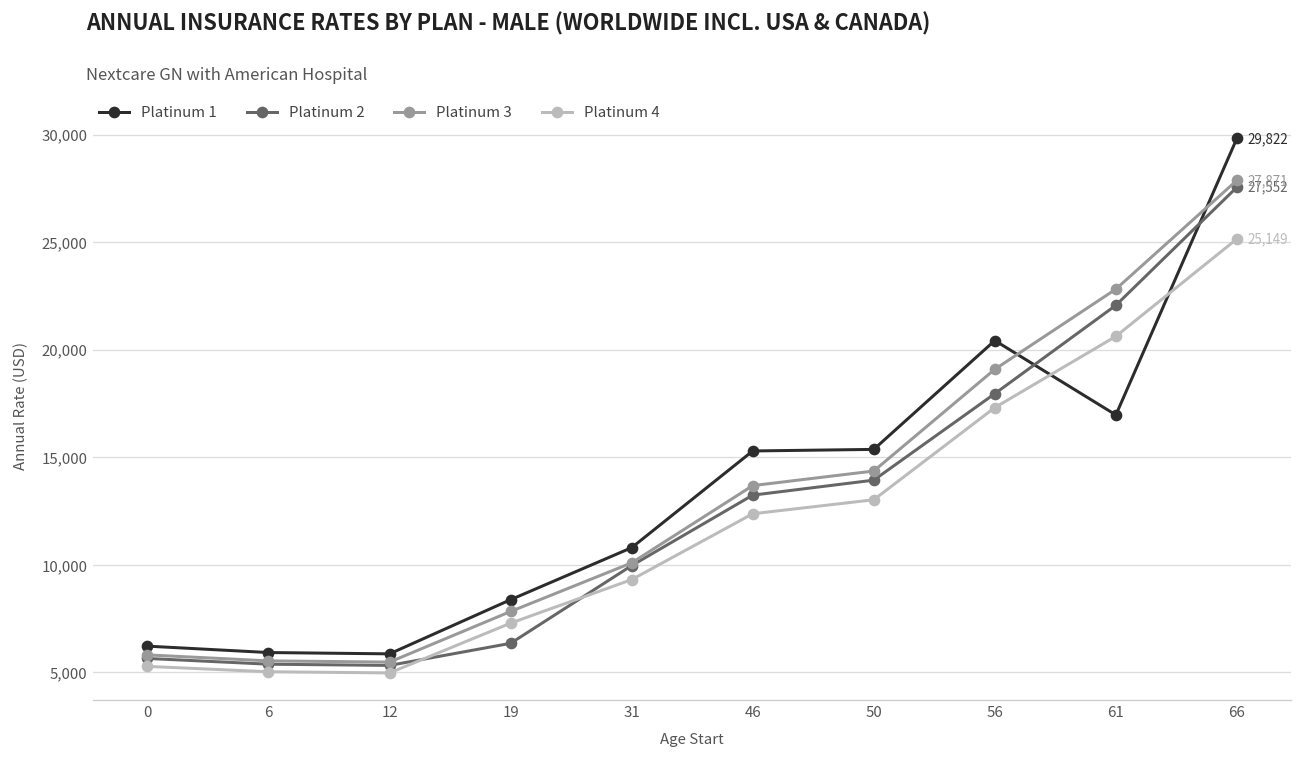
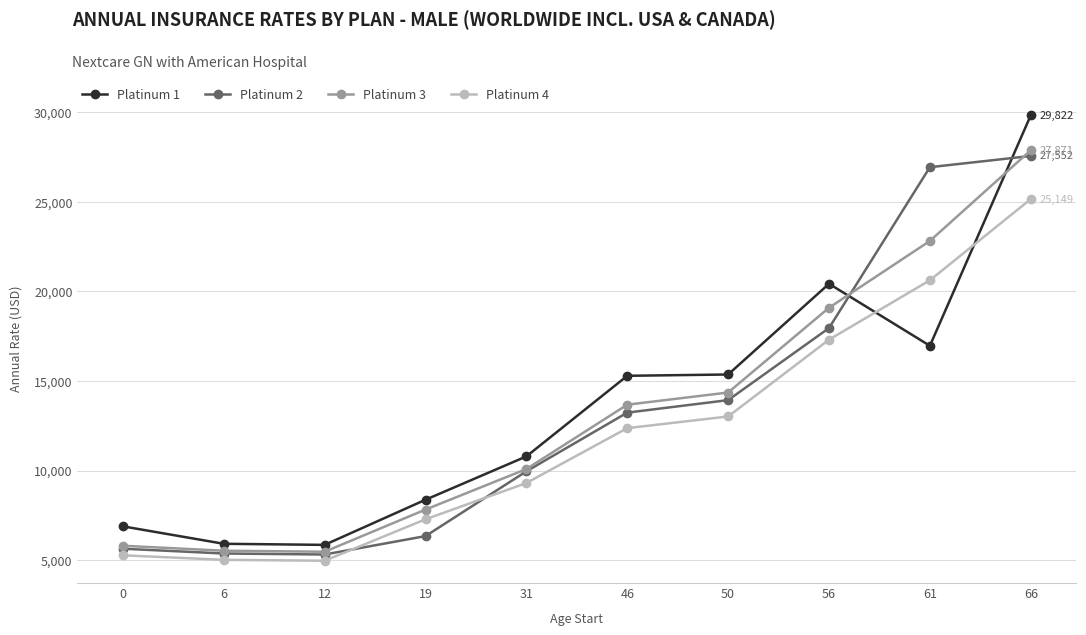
  {
    "Platinum 1": {
-     "0": "6,200",
+     "0": "6,900",
      "6": "5,900",
      "12": "5,900",
      "19": "8,400",
      "31": "10,800",
      "46": "15,300",
      "50": "15,400",
      "56": "20,400",
      "61": "17,000"
    },
    "Platinum 2": {
      "0": "5,600",
      "6": "5,400",
      "12": "5,300",
      "19": "6,300",
      "46": "13,200",
      "50": "13,900",
      "56": "18,000",
-     "61": "22,100"
+     "61": "26,900"
    }
  }
